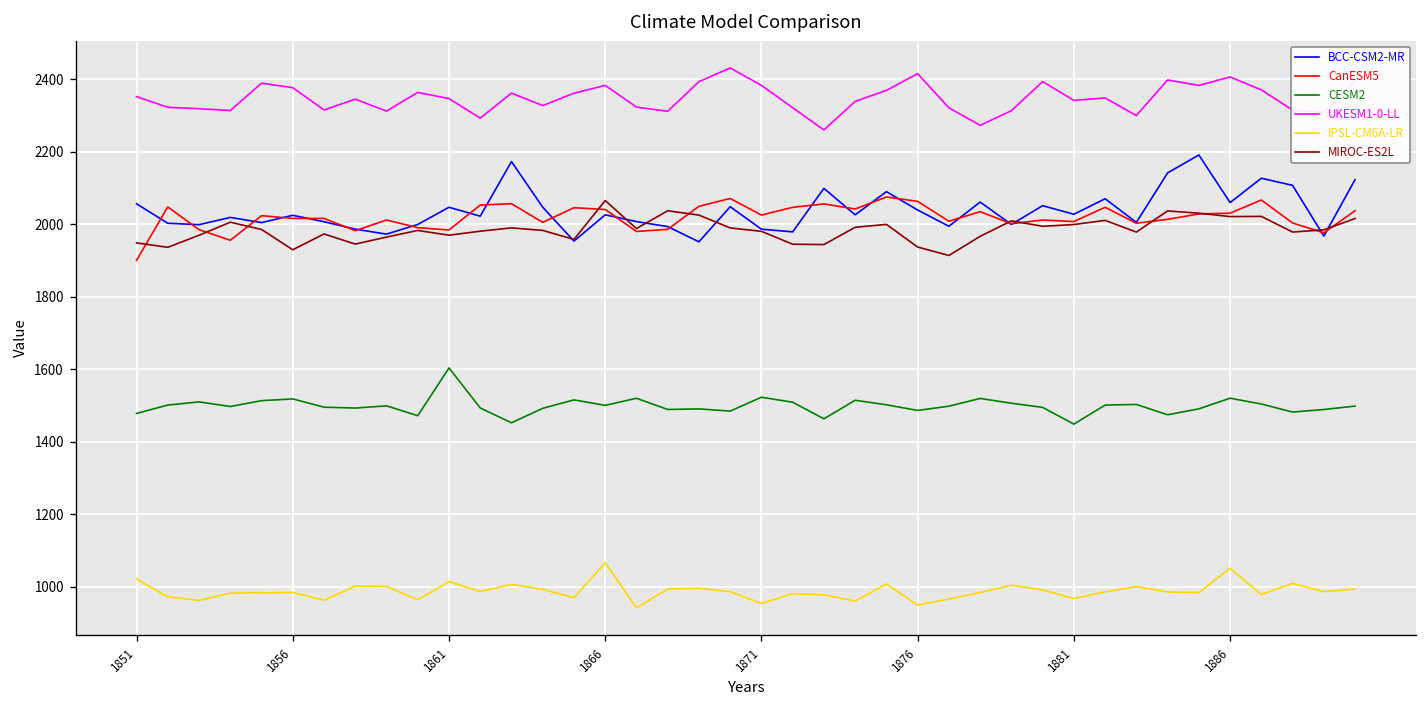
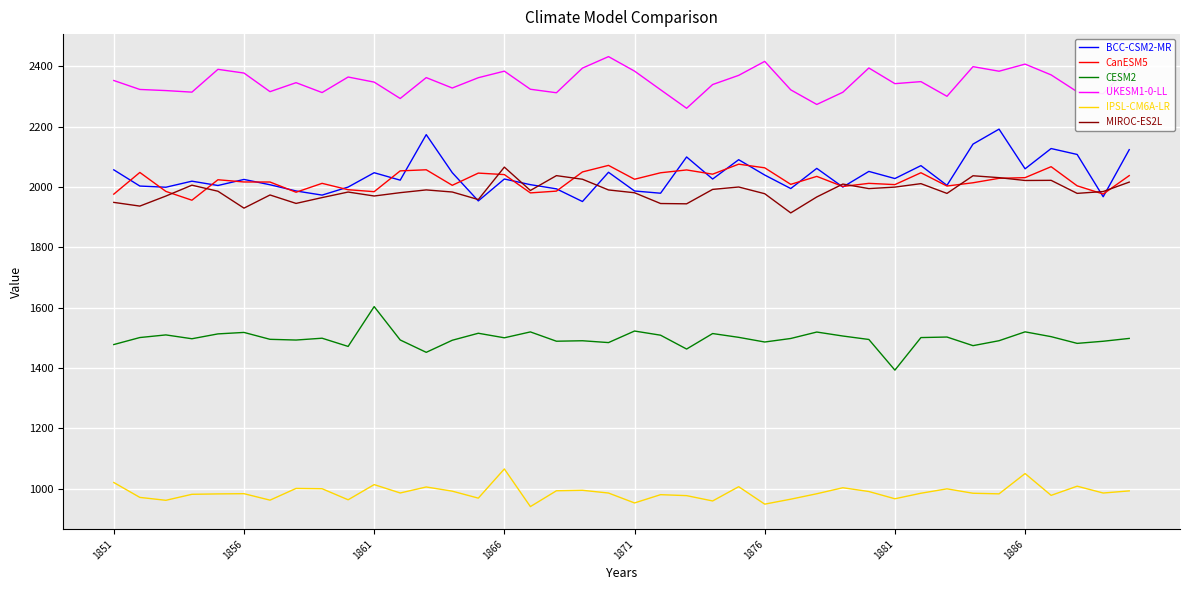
  {
    "BCC-CSM2-MR": {
      "1851": 2060,
      "1856": 2020,
      "1861": 2050,
      "1866": 2030,
      "1876": 2040,
      "1881": 2030,
      "1886": 2060
    },
    "CanESM5": {
-     "1851": 1900,
+     "1851": 1980,
      "1856": 2020,
      "1861": 1980,
      "1866": 2040,
      "1871": 2030,
      "1876": 2060,
      "1886": 2030
    },
    "CESM2": {
      "1851": 1480,
      "1856": 1520,
      "1861": 1600,
      "1866": 1500,
      "1871": 1520,
      "1876": 1490,
-     "1881": 1450,
+     "1881": 1390,
      "1886": 1520
    },
    "UKESM1-0-LL": {
      "1851": 2350,
      "1856": 2380,
      "1861": 2350,
      "1866": 2380,
      "1871": 2380,
      "1876": 2420,
      "1881": 2340,
      "1886": 2410
    },
    "IPSL-CM6A-LR": {
      "1851": 1020,
      "1856": 980,
      "1861": 1010,
      "1866": 1070,
      "1871": 950,
      "1876": 950,
      "1881": 970,
      "1886": 1050
    },
    "MIROC-ES2L": {
      "1851": 1950,
      "1856": 1930,
      "1861": 1970,
      "1866": 2070,
-     "1876": 1940,
+     "1876": 1980,
      "1886": 2020
    }
  }
